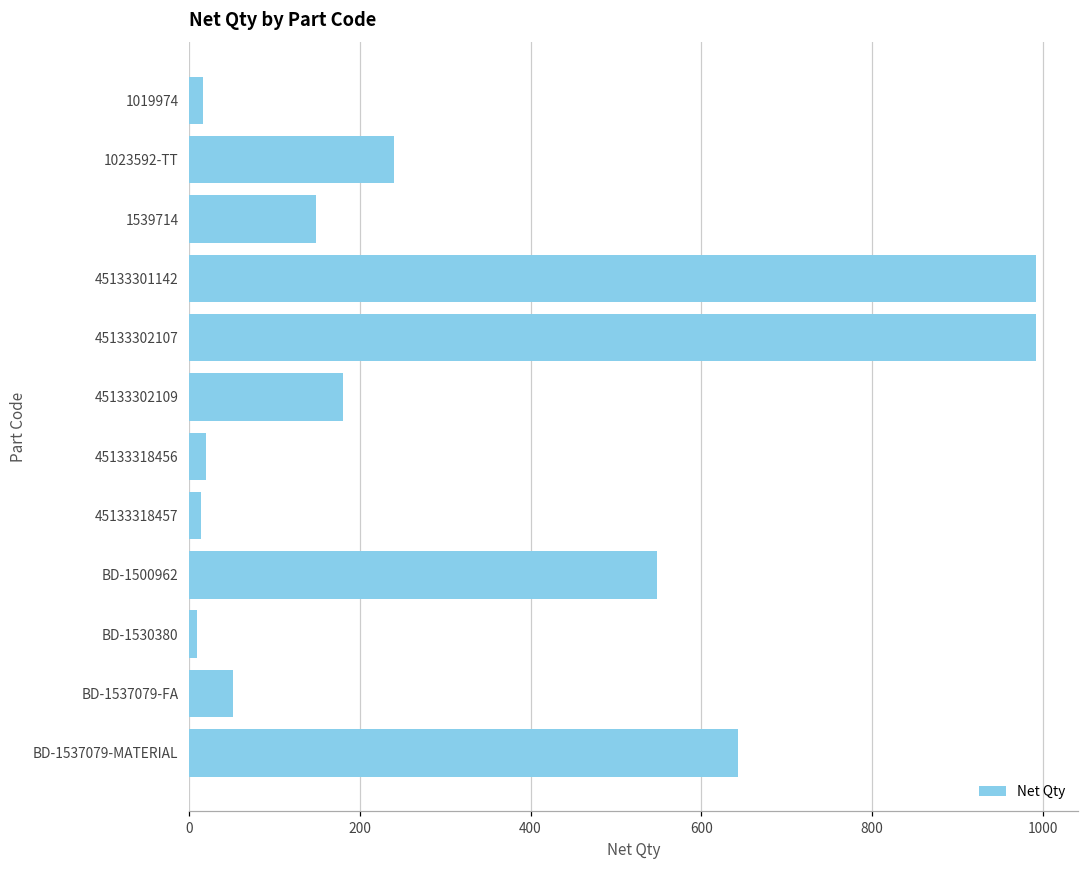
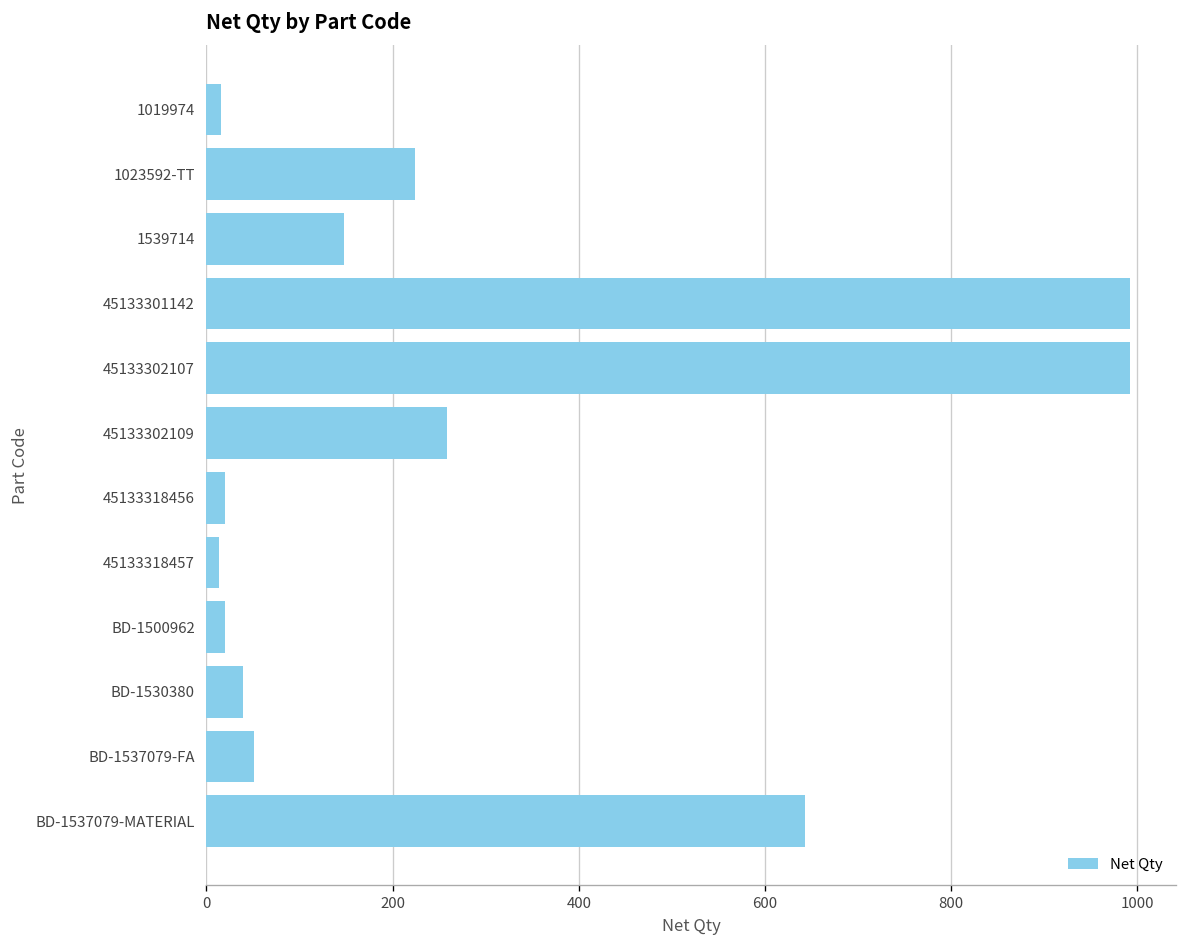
  {
    "1019974": 20,
-   "1023592-TT": 240,
+   "1023592-TT": 220,
    "1539714": 150,
    "45133301142": 990,
    "45133302107": 990,
-   "45133302109": 180,
+   "45133302109": 260,
    "45133318456": 20,
    "45133318457": 10,
-   "BD-1500962": 550,
-   "BD-1530380": 10,
+   "BD-1500962": 20,
+   "BD-1530380": 40,
    "BD-1537079-FA": 50,
    "BD-1537079-MATERIAL": 640
  }
